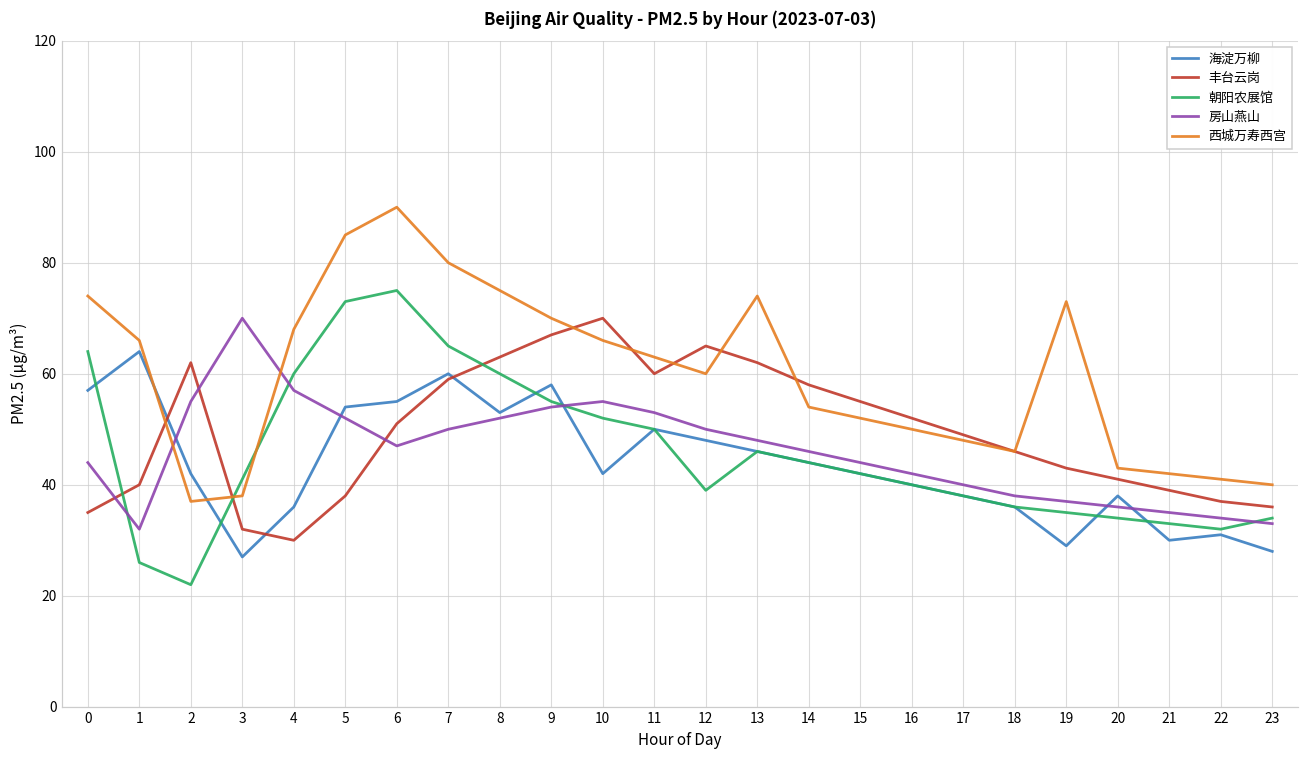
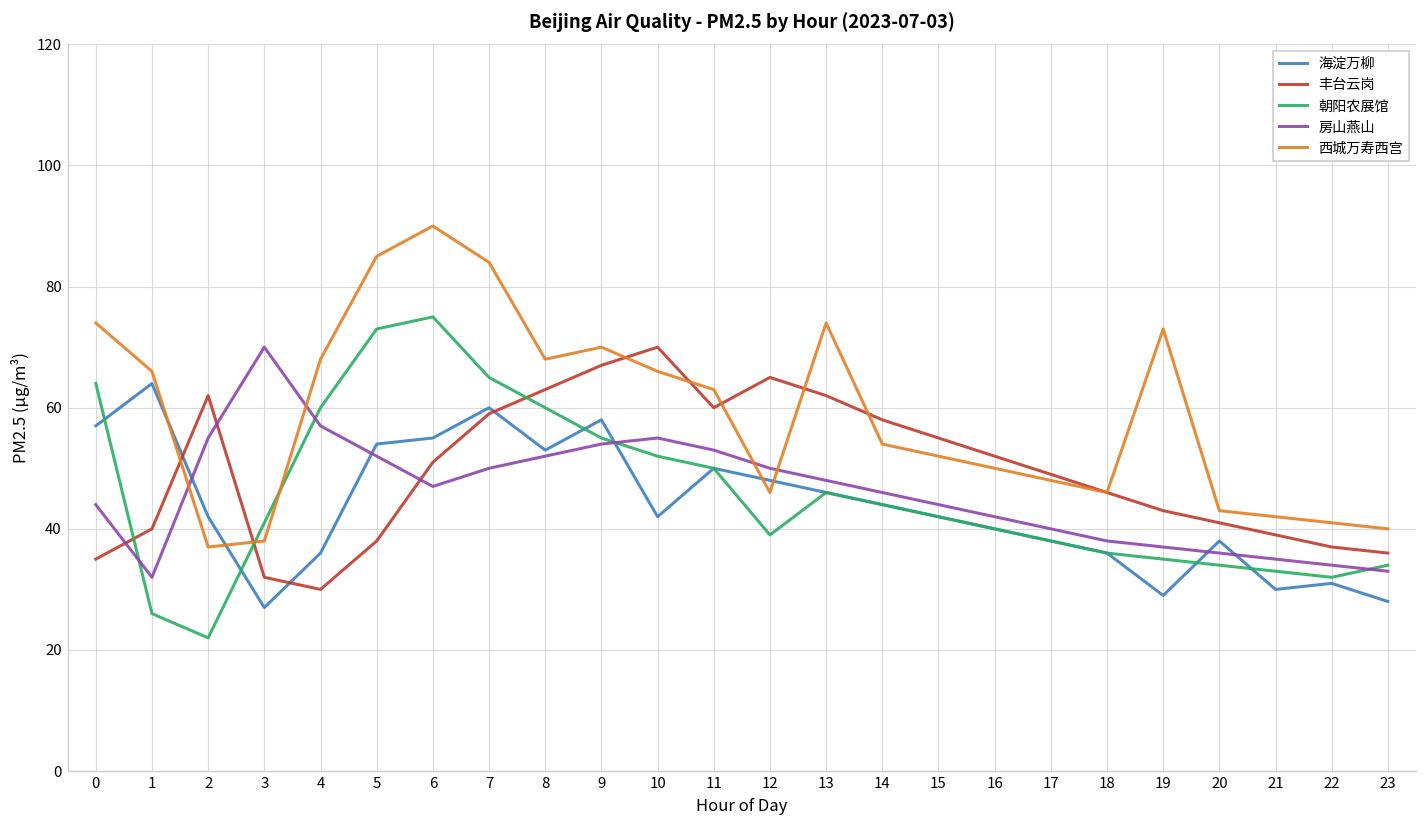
  {
    "海淀万柳": {
      "0": 57,
      "1": 64,
      "2": 42,
      "3": 27,
      "4": 36,
      "5": 54,
      "6": 55,
      "7": 60,
      "8": 53,
      "9": 58,
      "10": 42,
      "12": 48,
      "19": 29,
      "20": 38,
      "21": 30,
      "22": 31,
      "23": 28
    },
    "丰台云岗": {
      "0": 35,
      "1": 40,
      "2": 62,
      "3": 32,
      "4": 30,
      "5": 38,
      "6": 51,
      "7": 59,
      "8": 63,
      "9": 67,
      "10": 70,
      "11": 60,
      "12": 65,
      "13": 62,
      "14": 58,
      "15": 55,
      "16": 52,
      "17": 49,
      "19": 43,
      "20": 41,
      "21": 39,
      "22": 37,
      "23": 36
    },
    "朝阳农展馆": {
      "0": 64,
      "1": 26,
      "2": 22,
      "3": 41,
      "4": 60,
      "5": 73,
      "6": 75,
      "7": 65,
      "8": 60,
      "9": 55,
      "10": 52,
      "12": 39,
      "19": 35,
      "20": 34,
      "21": 33,
      "22": 32,
      "23": 34
    },
    "房山燕山": {
      "0": 44,
      "1": 32,
      "2": 55,
      "3": 70,
      "4": 57,
      "5": 52,
      "6": 47,
      "7": 50,
      "8": 52,
      "9": 54,
      "10": 55,
      "11": 53,
      "12": 50,
      "13": 48,
      "14": 46,
      "15": 44,
      "16": 42,
      "17": 40,
      "18": 38,
      "19": 37,
      "20": 36,
      "21": 35,
      "22": 34,
      "23": 33
    },
    "西城万寿西宫": {
      "0": 74,
      "1": 66,
      "2": 37,
      "3": 38,
      "4": 68,
      "5": 85,
      "6": 90,
-     "7": 80,
-     "8": 75,
+     "7": 84,
+     "8": 68,
      "9": 70,
      "10": 66,
      "11": 63,
-     "12": 60,
+     "12": 46,
      "13": 74,
      "14": 54,
      "15": 52,
      "16": 50,
      "17": 48,
      "19": 73,
      "20": 43,
      "21": 42,
      "22": 41,
      "23": 40
    }
  }
